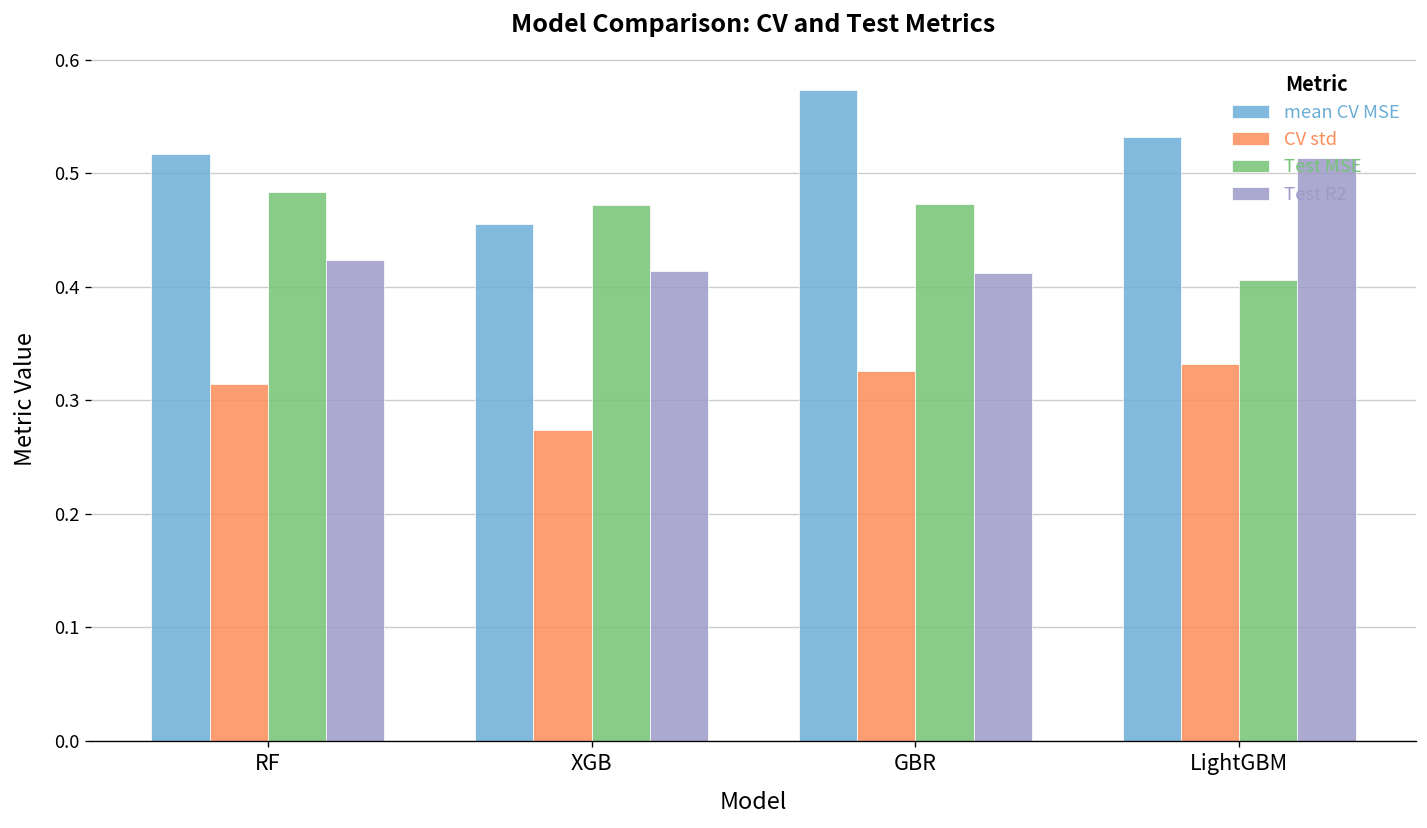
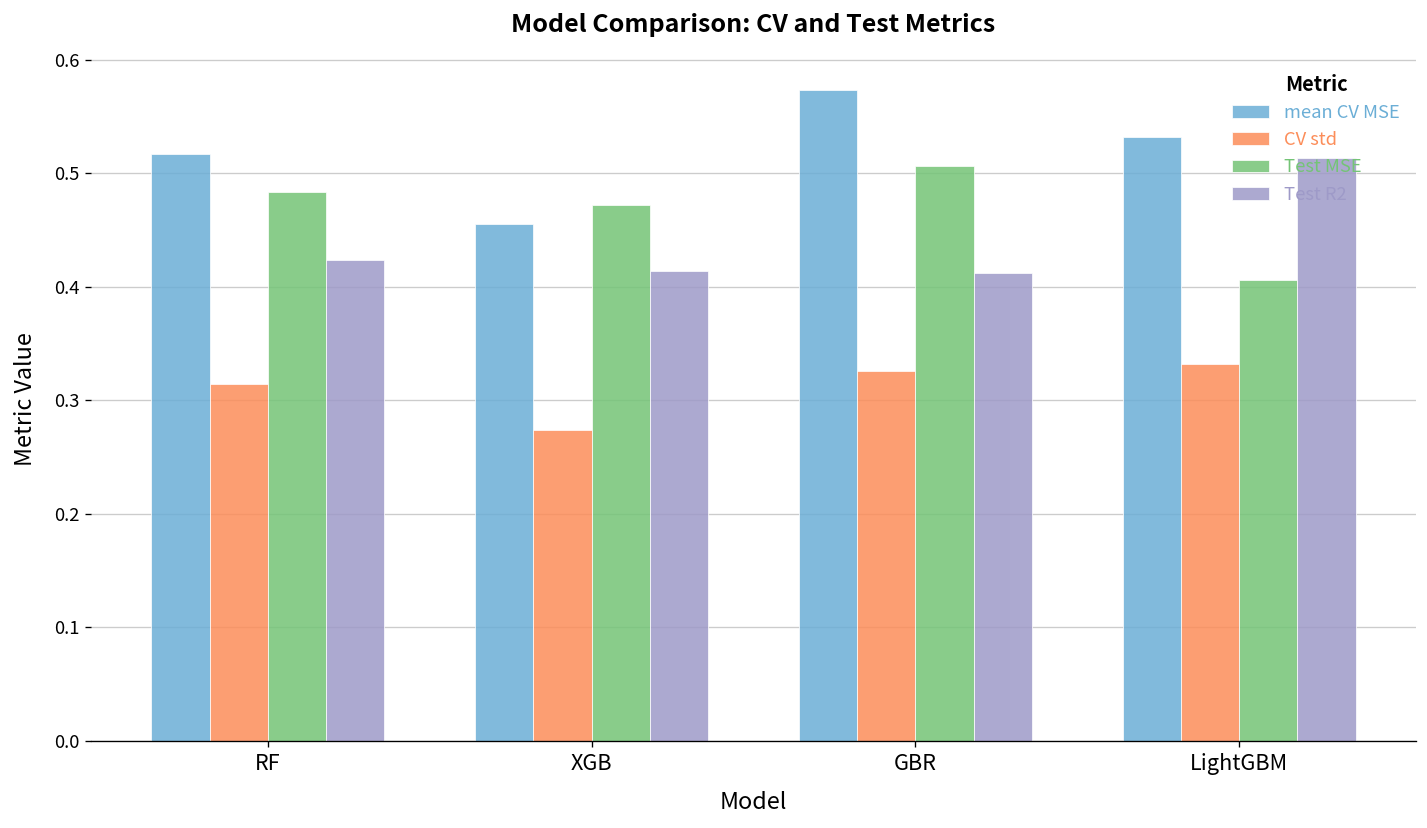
  {
    "CV std": {
      "RF": 0.31,
      "XGB": 0.27,
      "GBR": 0.33,
      "LightGBM": 0.33
    },
    "Test MSE": {
      "RF": 0.48,
      "XGB": 0.47,
-     "GBR": 0.47,
+     "GBR": 0.51,
      "LightGBM": 0.41
    }
  }
